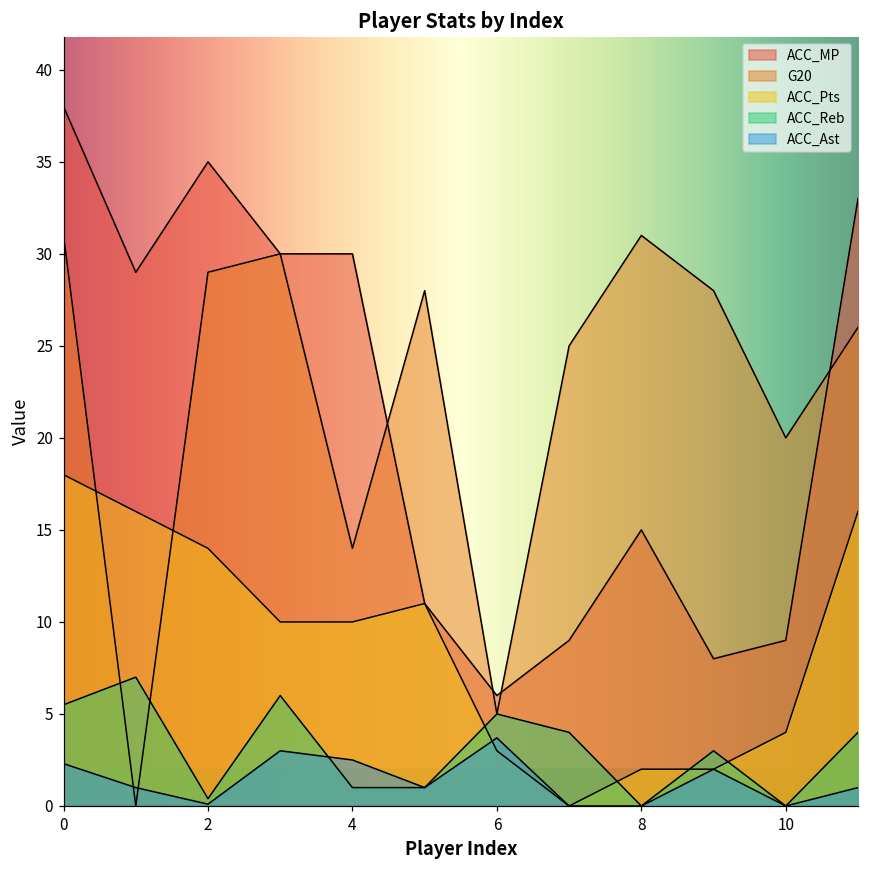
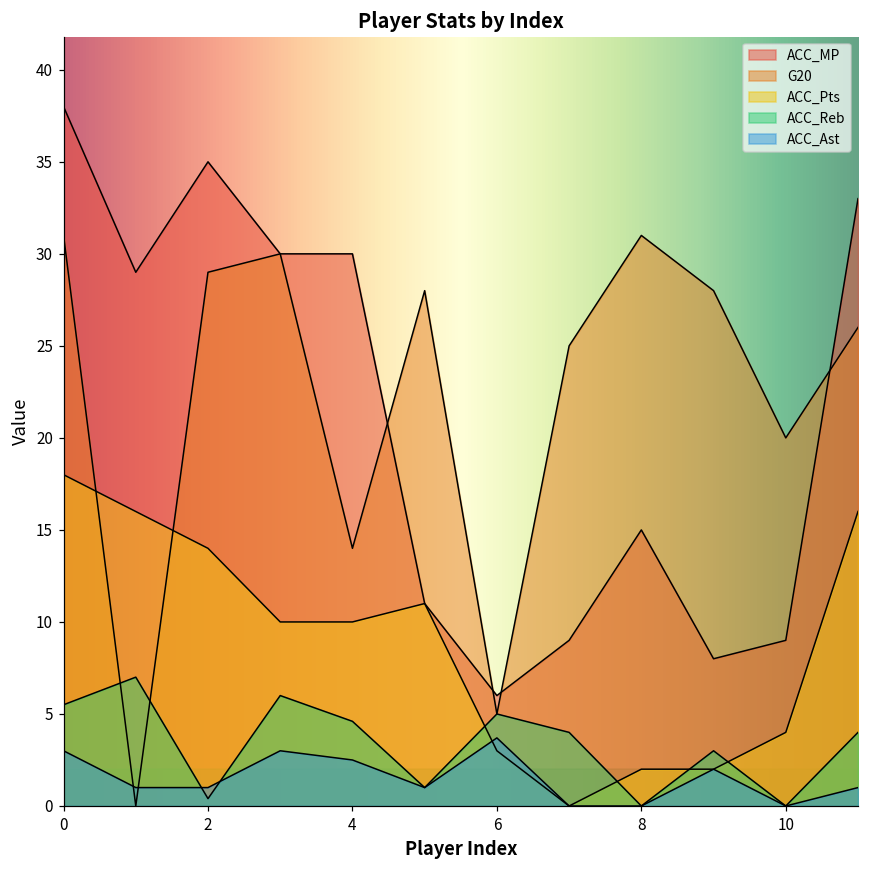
  {
    "ACC_Reb": {
      "0": 5.5,
      "2": 0.4,
-     "4": 1.0
+     "4": 4.6
    },
    "ACC_Ast": {
-     "0": 2.3,
-     "2": 0.1,
+     "0": 3.0,
+     "2": 1.0,
      "4": 2.5,
      "6": 3.7
    }
  }
